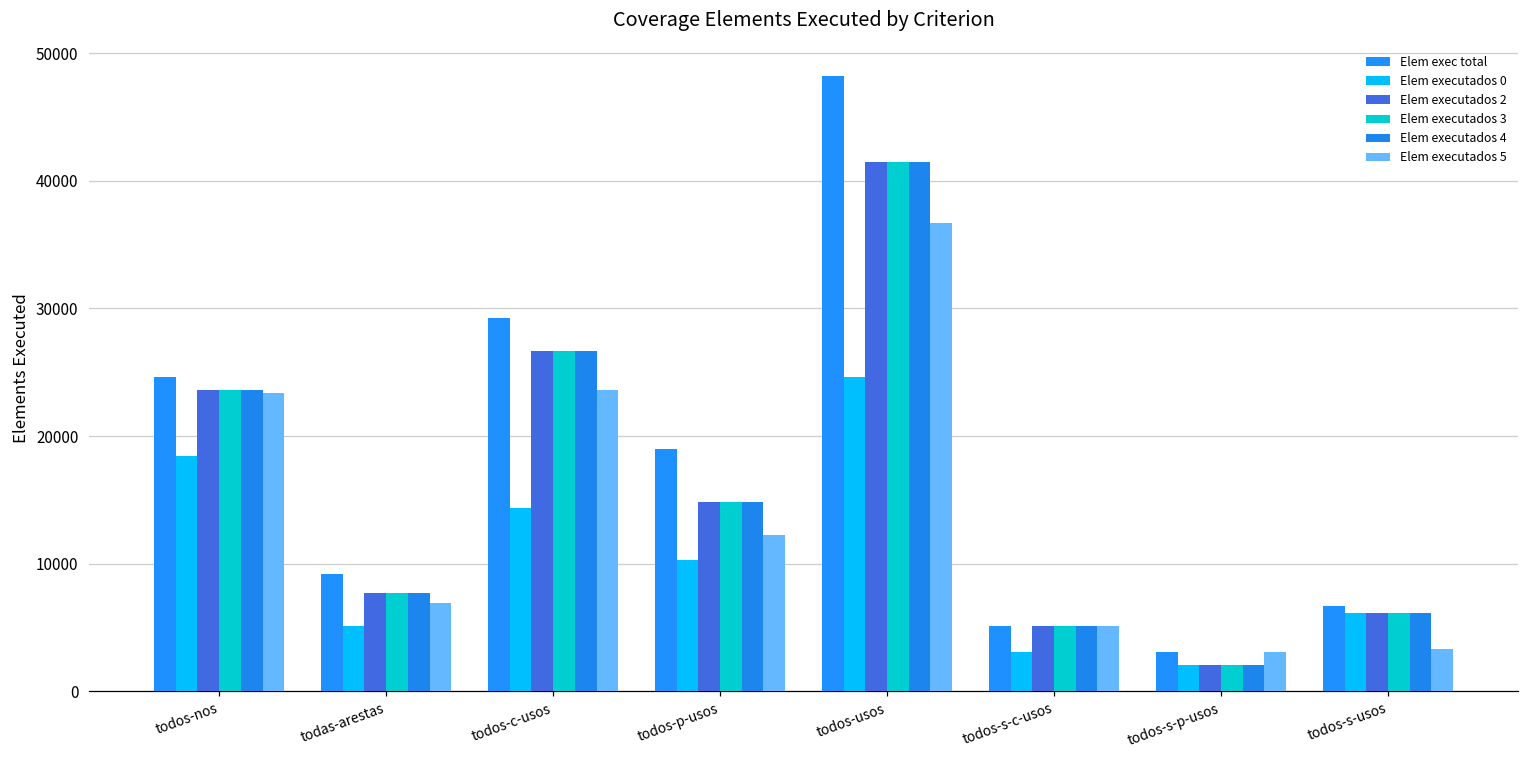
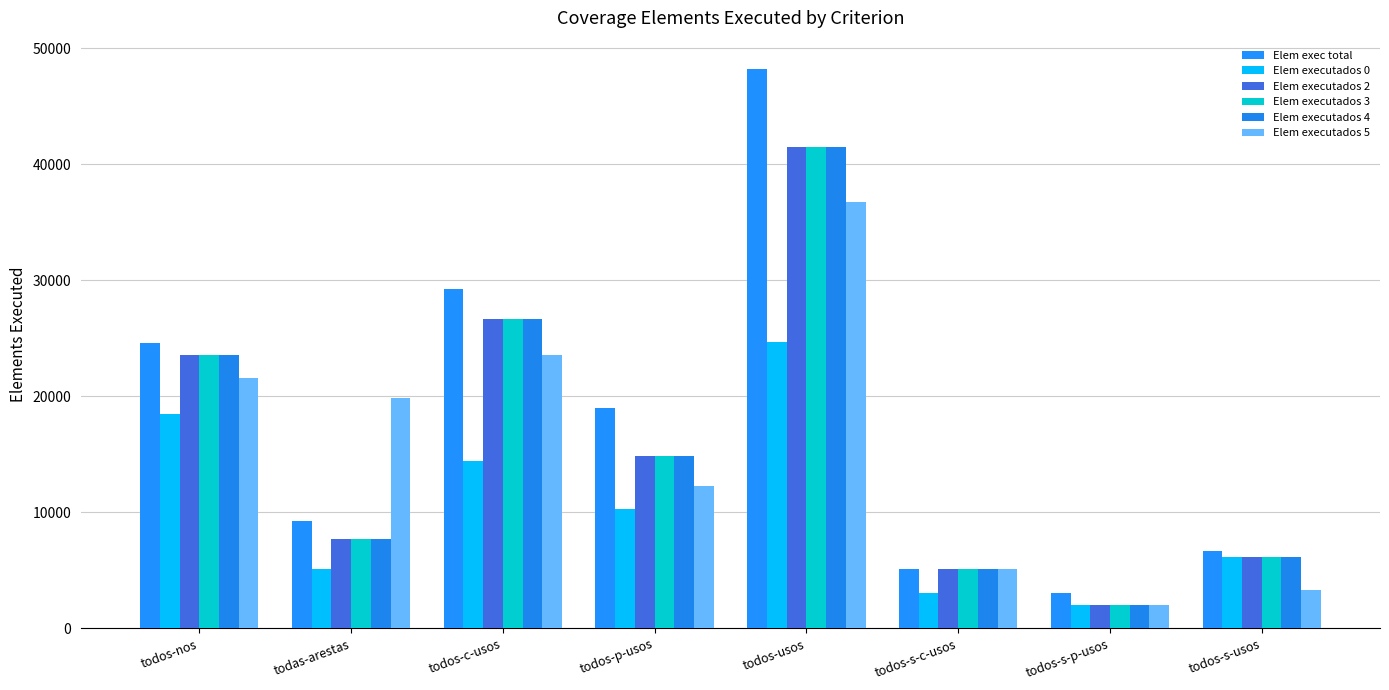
  {
    "Elem executados 5": {
-     "todos-nos": 23400,
-     "todas-arestas": 6900,
+     "todos-nos": 21600,
+     "todas-arestas": 19900,
      "todos-c-usos": 23600,
      "todos-p-usos": 12300,
      "todos-usos": 36700,
      "todos-s-c-usos": 5100,
-     "todos-s-p-usos": 3100,
+     "todos-s-p-usos": 2000,
      "todos-s-usos": 3300
    }
  }
